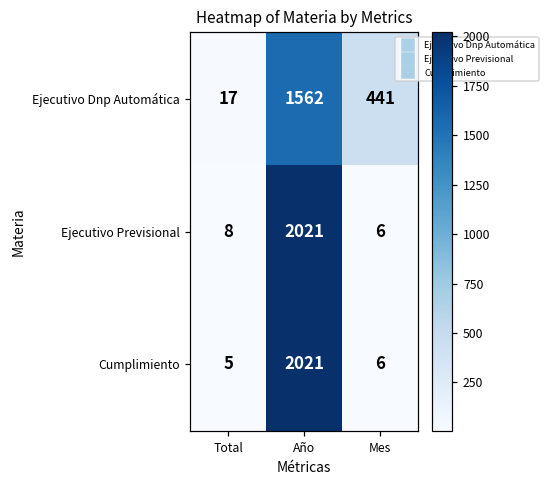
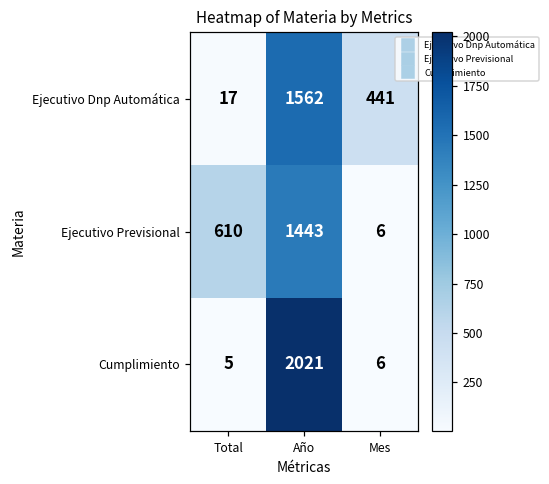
  {
    "Ejecutivo Dnp Automática": {
      "Total": 17,
      "Año": 1562,
      "Mes": 441
    },
    "Ejecutivo Previsional": {
-     "Total": 8,
-     "Año": 2021,
+     "Total": 610,
+     "Año": 1443,
      "Mes": 6
    },
    "Cumplimiento": {
      "Total": 5,
      "Año": 2021,
      "Mes": 6
    }
  }
